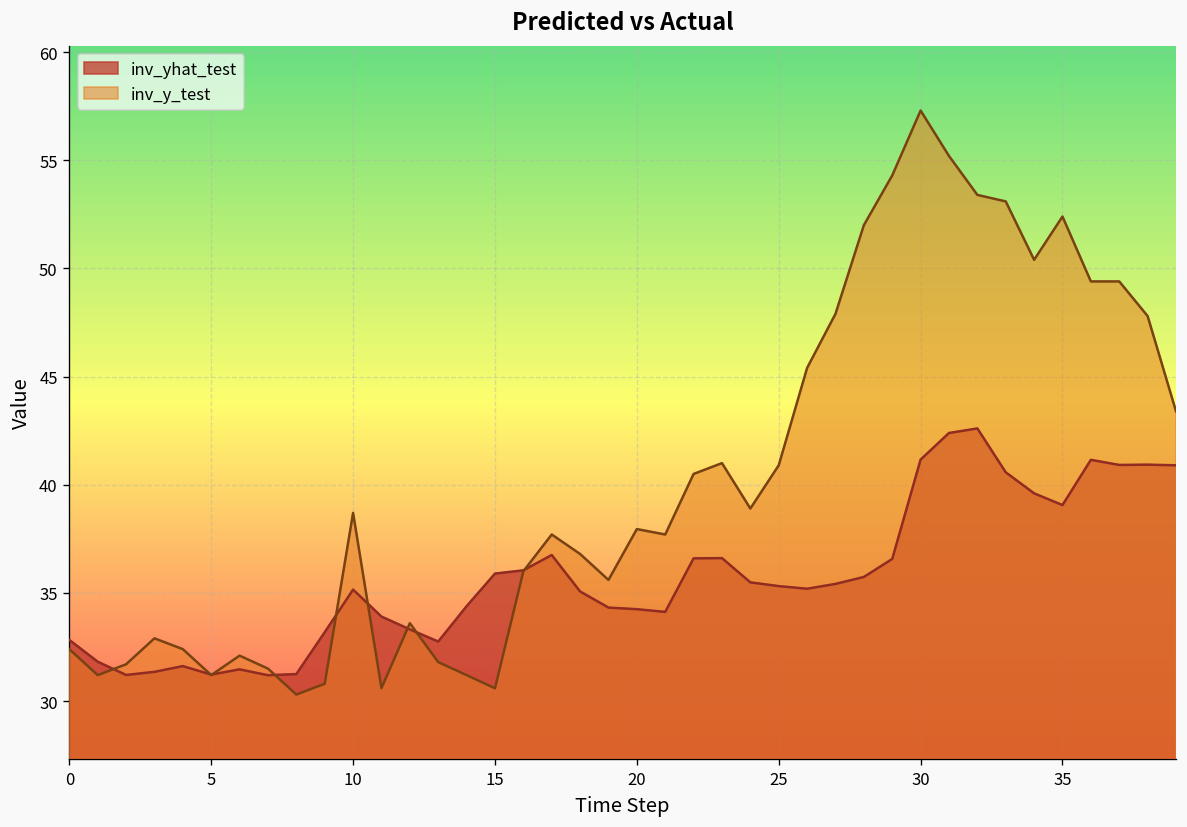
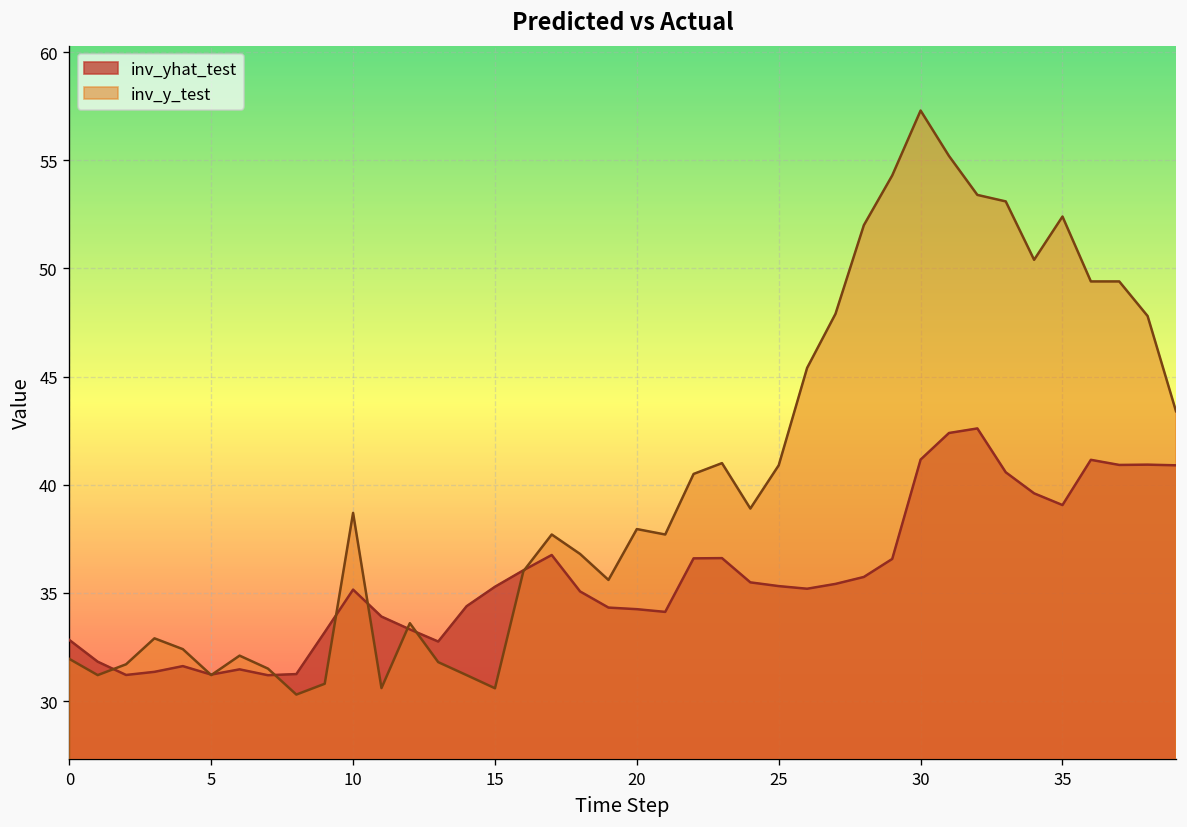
  {
    "inv_yhat_test": {
      "0": 32.8,
      "10": 35.2,
-     "15": 35.9,
+     "15": 35.3,
      "20": 34.2,
      "25": 35.3,
      "30": 41.2,
      "35": 39.1
    },
    "inv_y_test": {
-     "0": 32.4,
+     "0": 31.9,
      "10": 38.7,
      "15": 30.6,
      "20": 38.0,
      "25": 40.9,
      "30": 57.3,
      "35": 52.4
    }
  }
